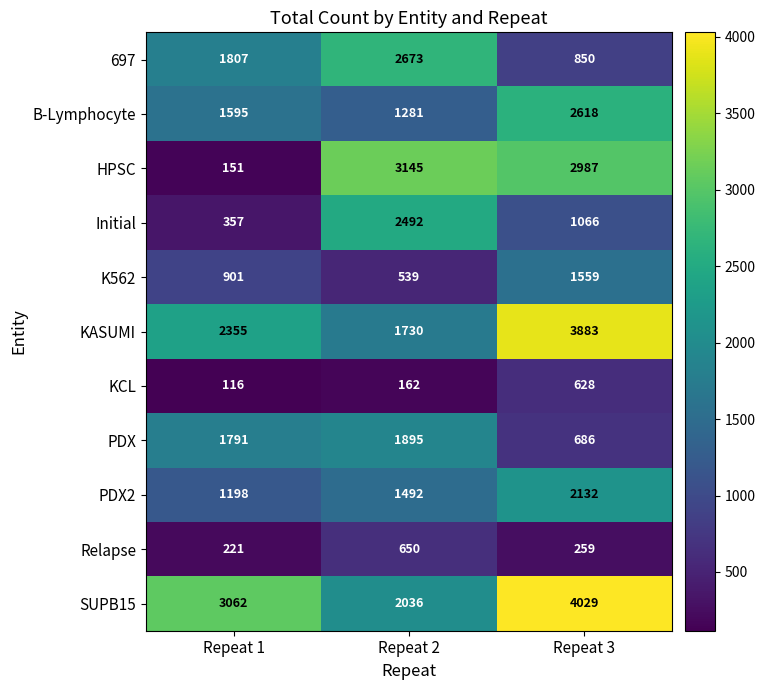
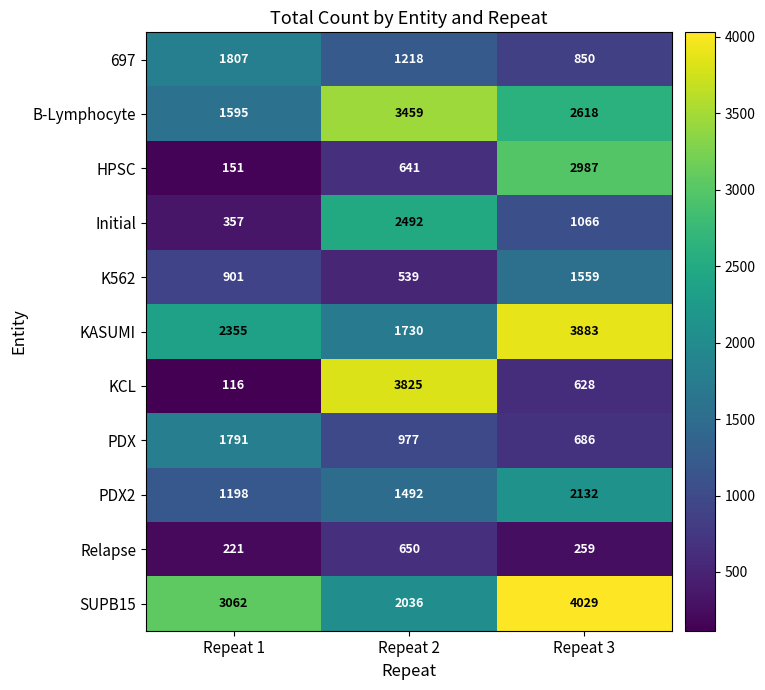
  {
    "697": {
      "Repeat 1": 1807,
-     "Repeat 2": 2673,
+     "Repeat 2": 1218,
      "Repeat 3": 850
    },
    "B-Lymphocyte": {
      "Repeat 1": 1595,
-     "Repeat 2": 1281,
+     "Repeat 2": 3459,
      "Repeat 3": 2618
    },
    "HPSC": {
      "Repeat 1": 151,
-     "Repeat 2": 3145,
+     "Repeat 2": 641,
      "Repeat 3": 2987
    },
    "Initial": {
      "Repeat 1": 357,
      "Repeat 2": 2492,
      "Repeat 3": 1066
    },
    "K562": {
      "Repeat 1": 901,
      "Repeat 2": 539,
      "Repeat 3": 1559
    },
    "KASUMI": {
      "Repeat 1": 2355,
      "Repeat 2": 1730,
      "Repeat 3": 3883
    },
    "KCL": {
      "Repeat 1": 116,
-     "Repeat 2": 162,
+     "Repeat 2": 3825,
      "Repeat 3": 628
    },
    "PDX": {
      "Repeat 1": 1791,
-     "Repeat 2": 1895,
+     "Repeat 2": 977,
      "Repeat 3": 686
    },
    "PDX2": {
      "Repeat 1": 1198,
      "Repeat 2": 1492,
      "Repeat 3": 2132
    },
    "Relapse": {
      "Repeat 1": 221,
      "Repeat 2": 650,
      "Repeat 3": 259
    },
    "SUPB15": {
      "Repeat 1": 3062,
      "Repeat 2": 2036,
      "Repeat 3": 4029
    }
  }
